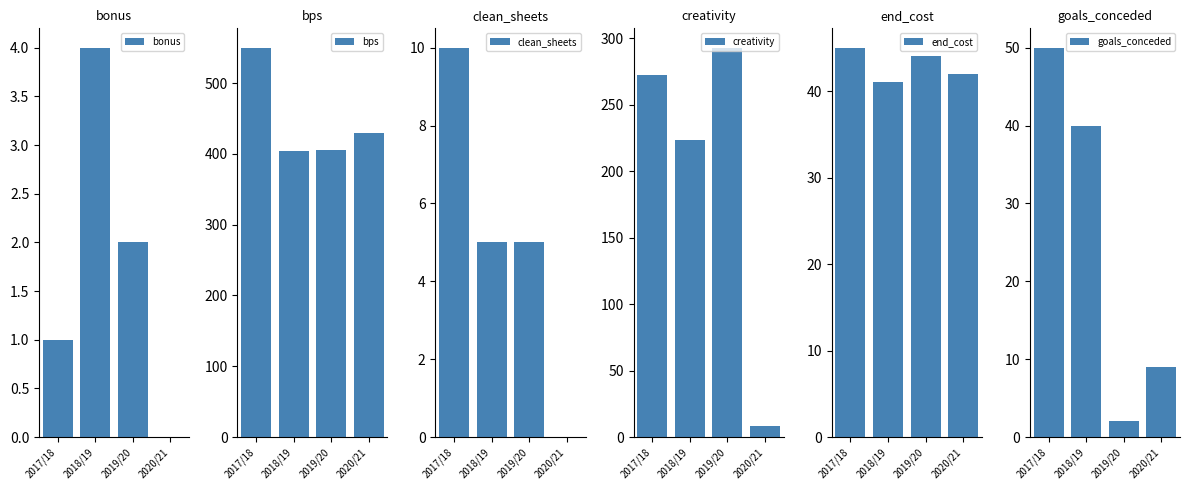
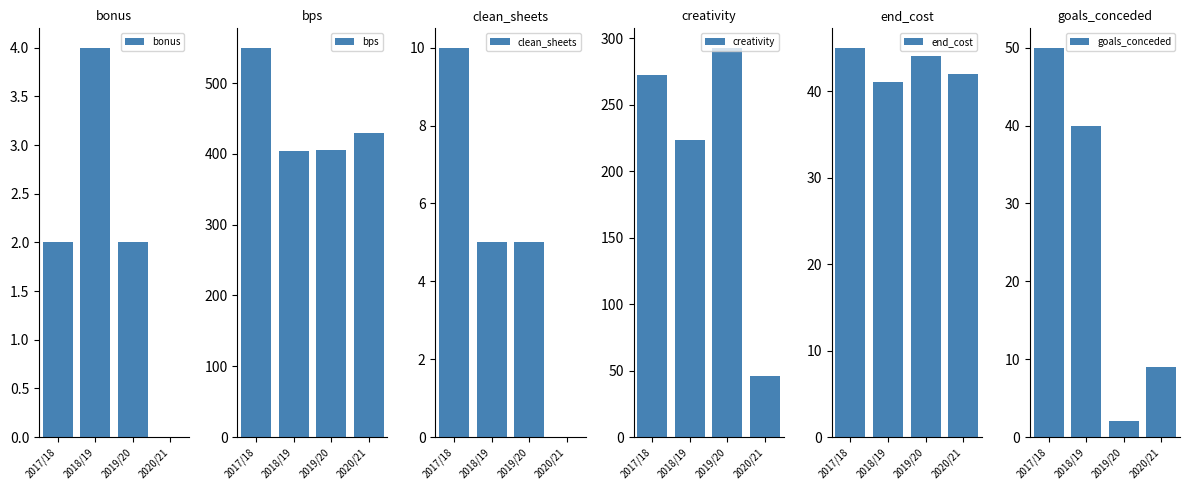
  {
    "bonus": {
-     "2017/18": 1,
+     "2017/18": 2,
      "2018/19": 4,
      "2019/20": 2,
      "2020/21": 0
    },
    "bps": {
      "2017/18": 550,
      "2018/19": 400,
      "2019/20": 410,
      "2020/21": 430
    },
    "clean_sheets": {
      "2017/18": 10.0,
      "2018/19": 5.0,
      "2019/20": 5.0,
      "2020/21": 0.0
    },
    "creativity": {
      "2017/18": 273,
      "2018/19": 223,
-     "2020/21": 8
+     "2020/21": 46
    },
    "end_cost": {
      "2017/18": 45,
      "2018/19": 41,
      "2019/20": 44,
      "2020/21": 42
    },
    "goals_conceded": {
      "2017/18": 50,
      "2018/19": 40,
      "2019/20": 2,
      "2020/21": 9
    }
  }
